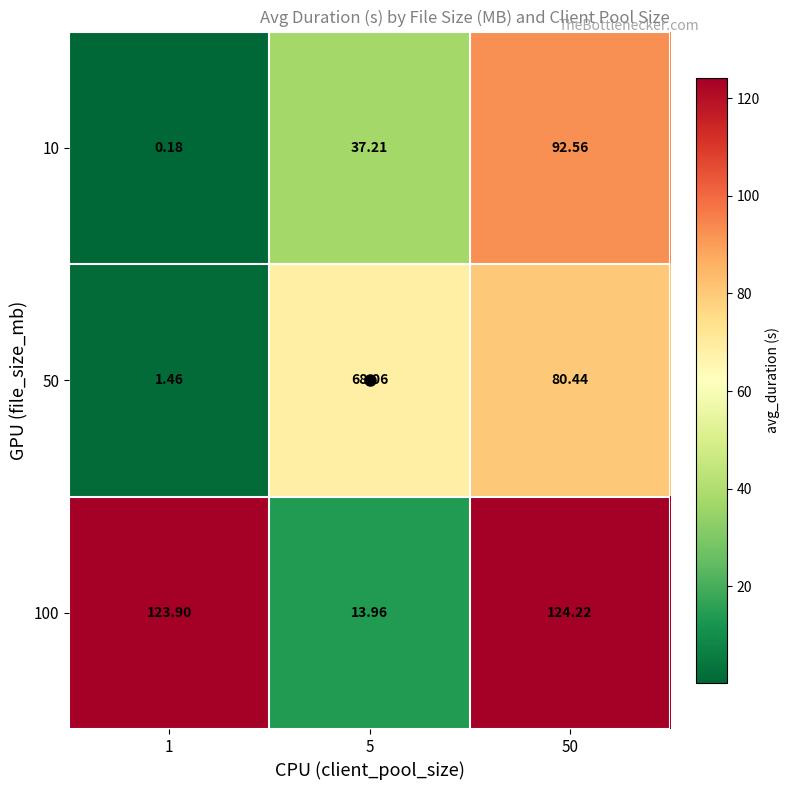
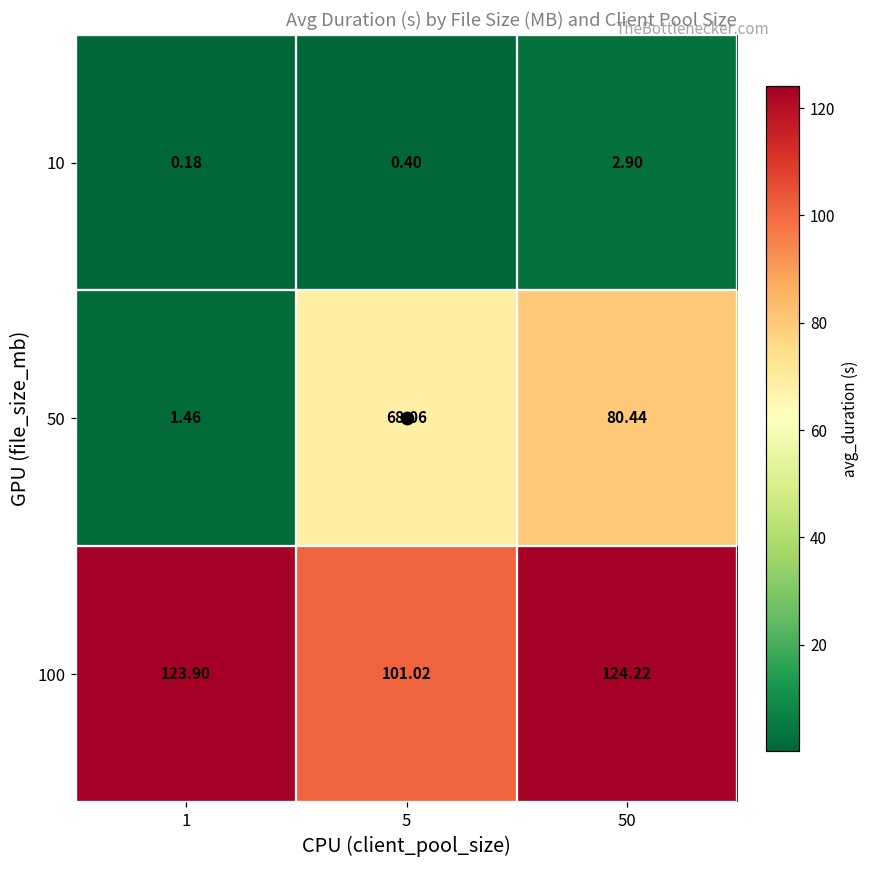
  {
    "10": {
      "1": 0.18,
-     "5": 37.21,
-     "50": 92.56
+     "5": 0.40,
+     "50": 2.90
    },
    "50": {
      "1": 1.46,
      "50": 80.44
    },
    "100": {
      "1": 123.90,
-     "5": 13.96,
+     "5": 101.02,
      "50": 124.22
    }
  }
